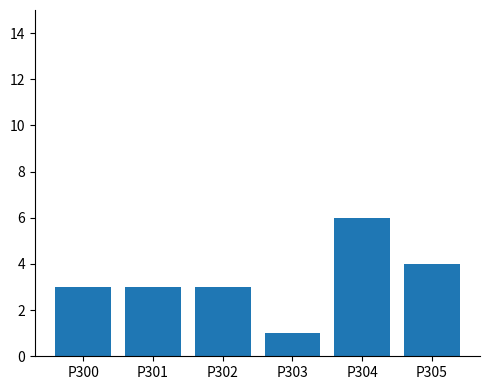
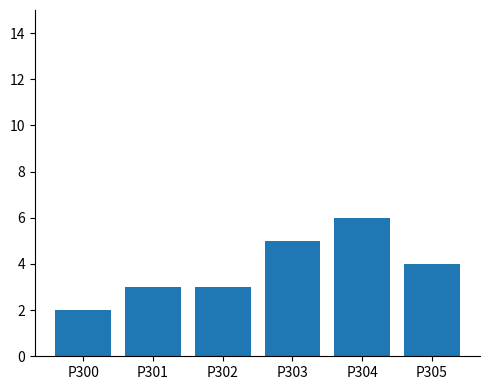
  {
-   "P300": 3,
+   "P300": 2,
    "P301": 3,
    "P302": 3,
-   "P303": 1,
+   "P303": 5,
    "P304": 6,
    "P305": 4
  }
